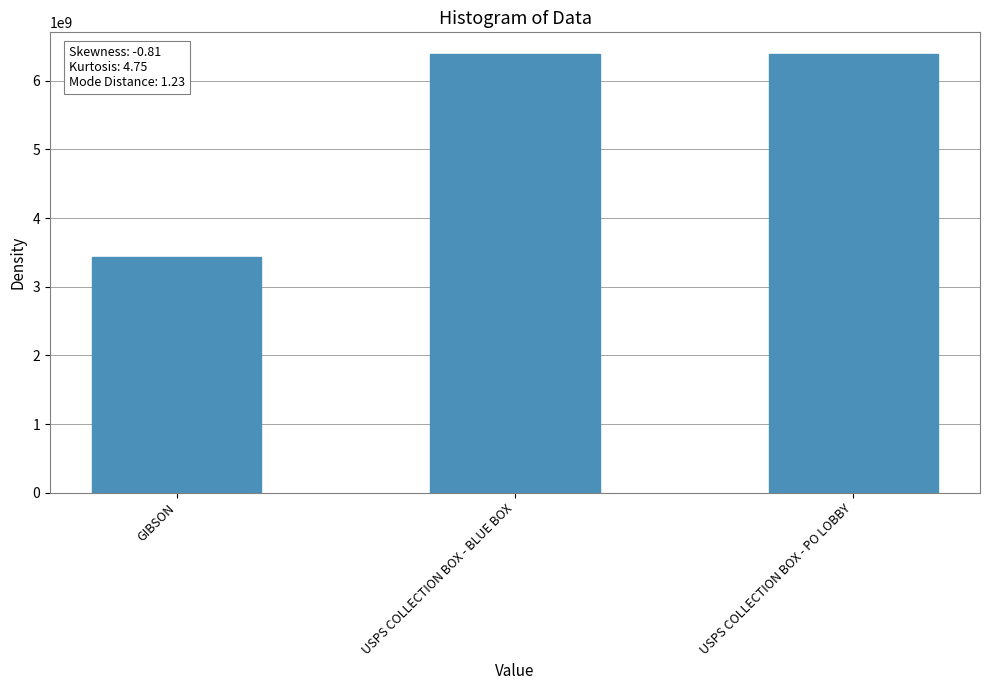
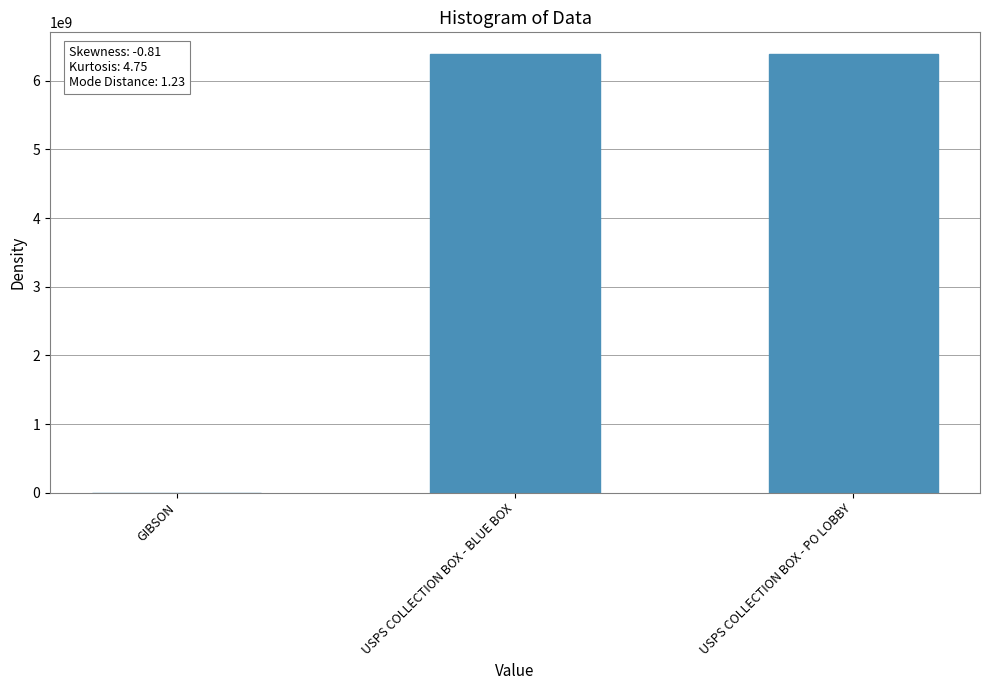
  {
-   "GIBSON": 3400000000,
+   "GIBSON": 0,
    "USPS COLLECTION BOX - BLUE BOX": 6400000000,
    "USPS COLLECTION BOX - PO LOBBY": 6400000000
  }
